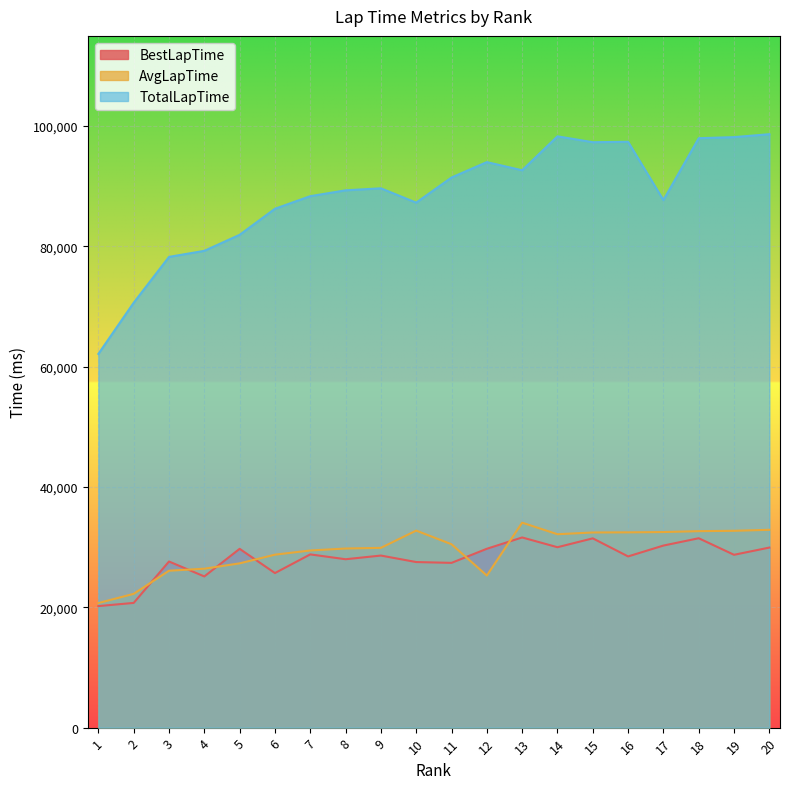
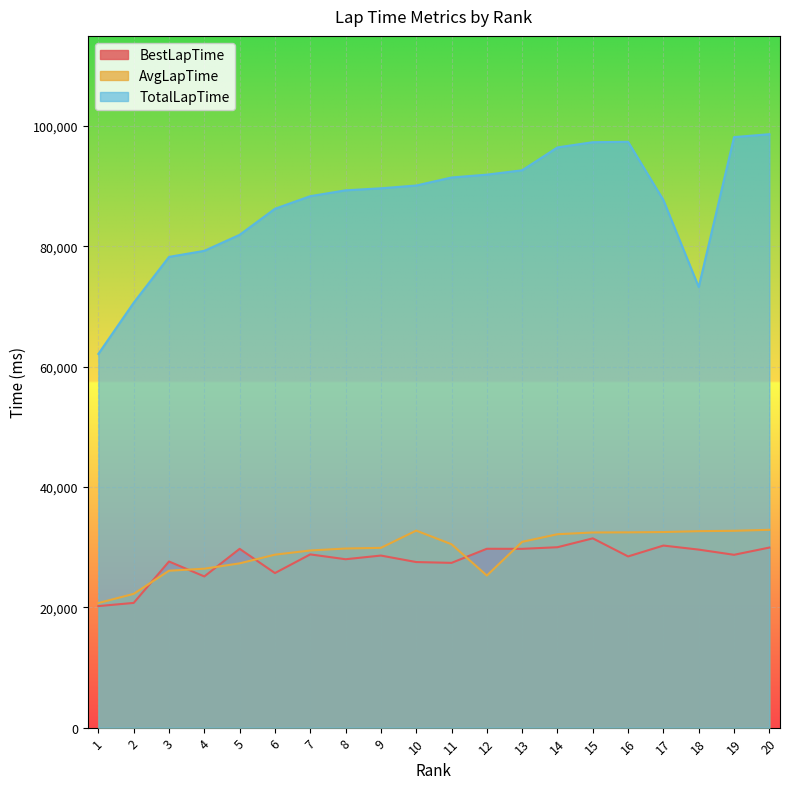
  {
    "BestLapTime": {
      "1": "20,000",
      "2": "21,000",
      "3": "28,000",
      "4": "25,000",
      "5": "30,000",
      "6": "26,000",
      "7": "29,000",
      "8": "28,000",
      "9": "29,000",
      "10": "28,000",
      "11": "27,000",
      "12": "30,000",
-     "13": "32,000",
+     "13": "30,000",
      "14": "30,000",
      "15": "31,000",
      "16": "28,000",
      "17": "30,000",
-     "18": "31,000",
+     "18": "30,000",
      "19": "29,000",
      "20": "30,000"
    },
    "AvgLapTime": {
      "1": "21,000",
      "2": "22,000",
      "3": "26,000",
      "4": "26,000",
      "5": "27,000",
      "6": "29,000",
      "7": "29,000",
      "8": "30,000",
      "9": "30,000",
      "10": "33,000",
      "11": "30,000",
      "12": "25,000",
-     "13": "34,000",
+     "13": "31,000",
      "14": "32,000",
      "15": "32,000",
      "16": "32,000",
      "17": "33,000",
      "18": "33,000",
      "19": "33,000",
      "20": "33,000"
    },
    "TotalLapTime": {
      "1": "62,000",
      "2": "71,000",
      "3": "78,000",
      "4": "79,000",
      "5": "82,000",
      "6": "86,000",
      "7": "88,000",
      "8": "89,000",
      "9": "90,000",
-     "10": "87,000",
+     "10": "90,000",
      "11": "91,000",
-     "12": "94,000",
+     "12": "92,000",
      "13": "93,000",
-     "14": "98,000",
+     "14": "96,000",
      "15": "97,000",
      "16": "97,000",
      "17": "88,000",
-     "18": "98,000",
+     "18": "73,000",
      "19": "98,000",
      "20": "99,000"
    }
  }
